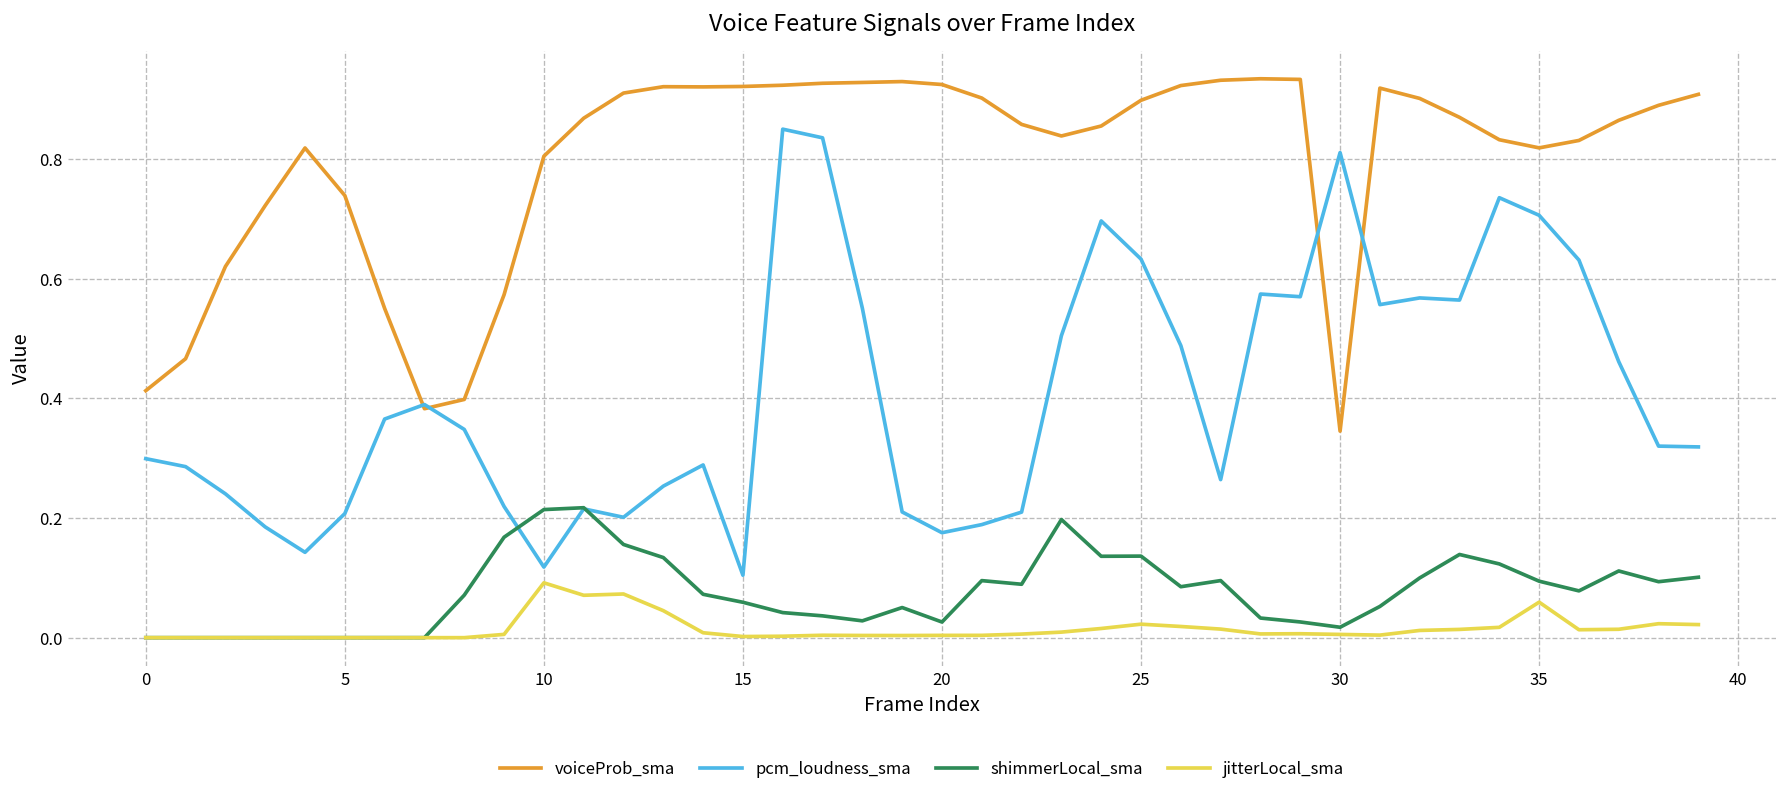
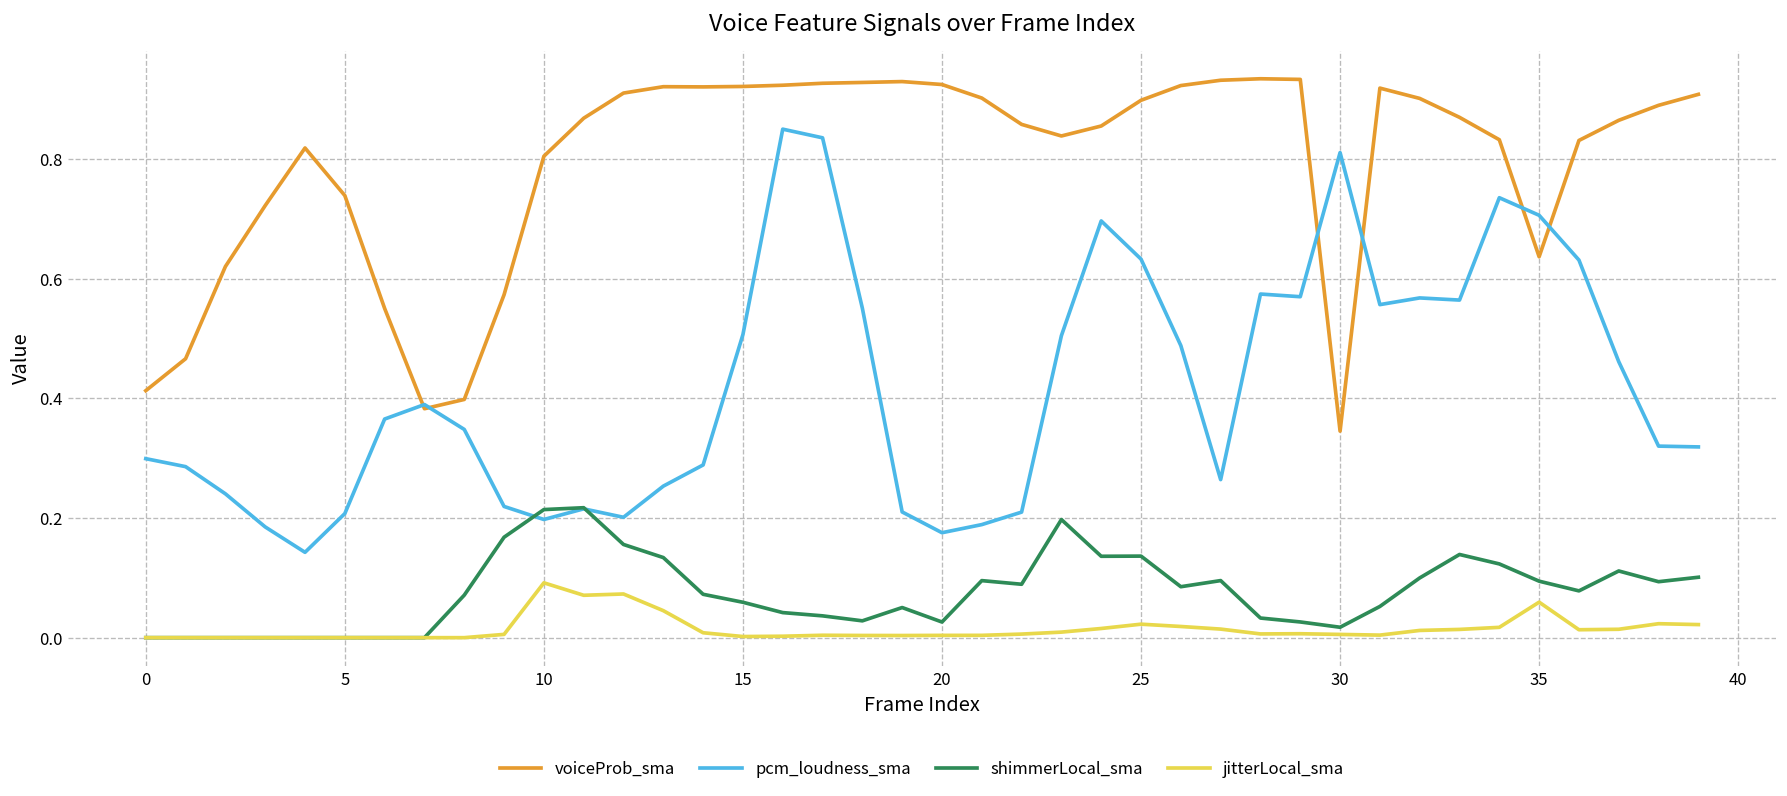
  {
    "voiceProb_sma": {
      "0": 0.41,
      "5": 0.74,
      "10": 0.80,
      "15": 0.92,
      "20": 0.92,
      "25": 0.90,
      "30": 0.35,
-     "35": 0.82
+     "35": 0.64
    },
    "pcm_loudness_sma": {
      "0": 0.30,
      "5": 0.21,
-     "10": 0.12,
-     "15": 0.10,
+     "10": 0.20,
+     "15": 0.51,
      "20": 0.18,
      "25": 0.63,
      "30": 0.81,
      "35": 0.71
    },
    "shimmerLocal_sma": {
      "10": 0.21,
      "15": 0.06,
      "20": 0.03,
      "25": 0.14,
      "30": 0.02,
      "35": 0.09
    },
    "jitterLocal_sma": {
      "10": 0.09,
      "15": 0.00,
      "20": 0.00,
      "25": 0.02,
      "30": 0.01,
      "35": 0.06
    }
  }
